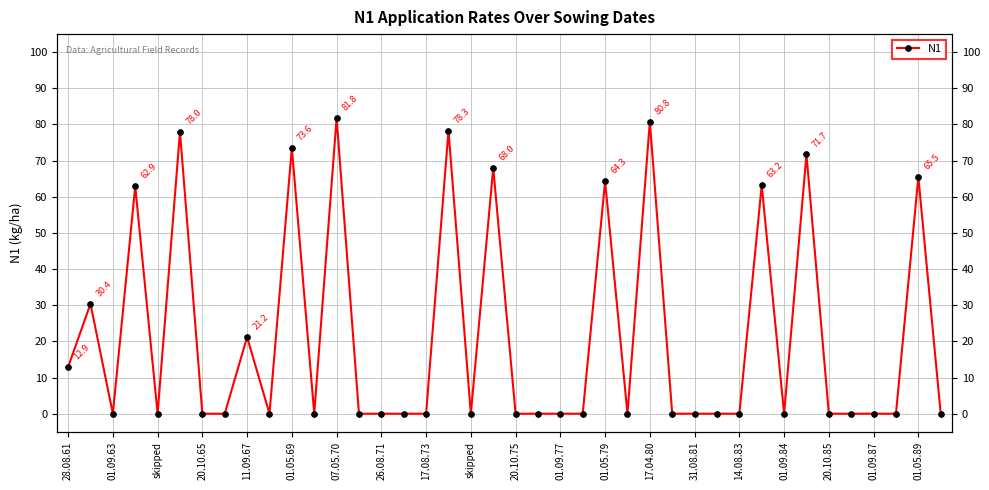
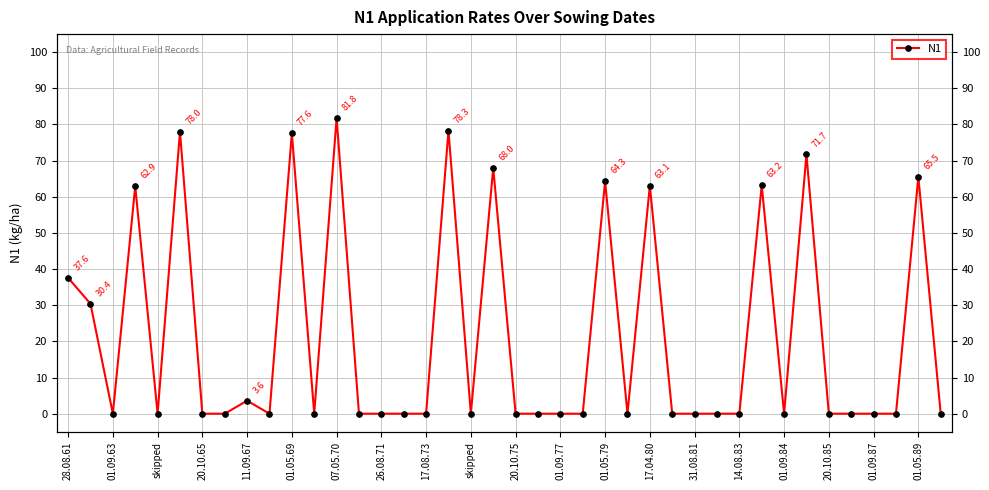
  {
-   "28.08.61": 12.9,
-   "11.09.67": 21.2,
-   "01.05.69": 73.6,
+   "28.08.61": 37.6,
+   "11.09.67": 3.6,
+   "01.05.69": 77.6,
    "07.05.70": 81.8,
    "01.05.79": 64.3,
-   "17.04.80": 80.8,
+   "17.04.80": 63.1,
    "01.05.89": 65.5
  }
